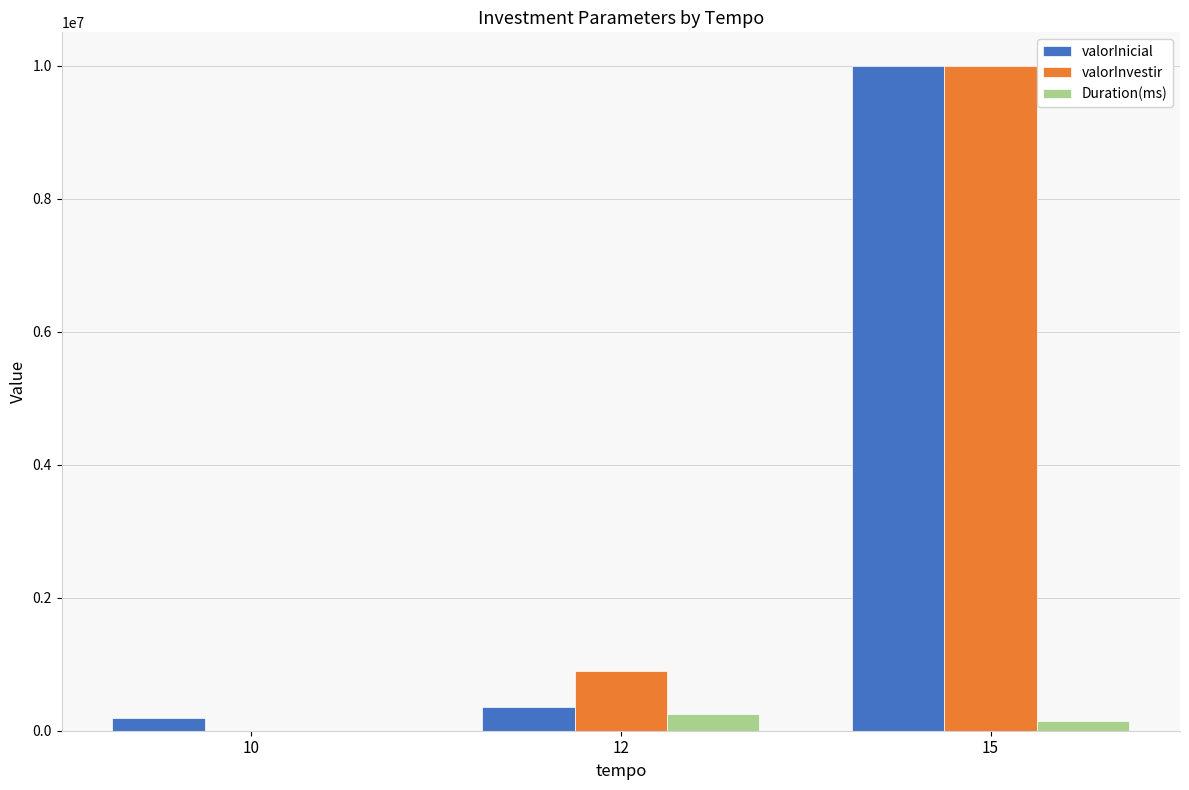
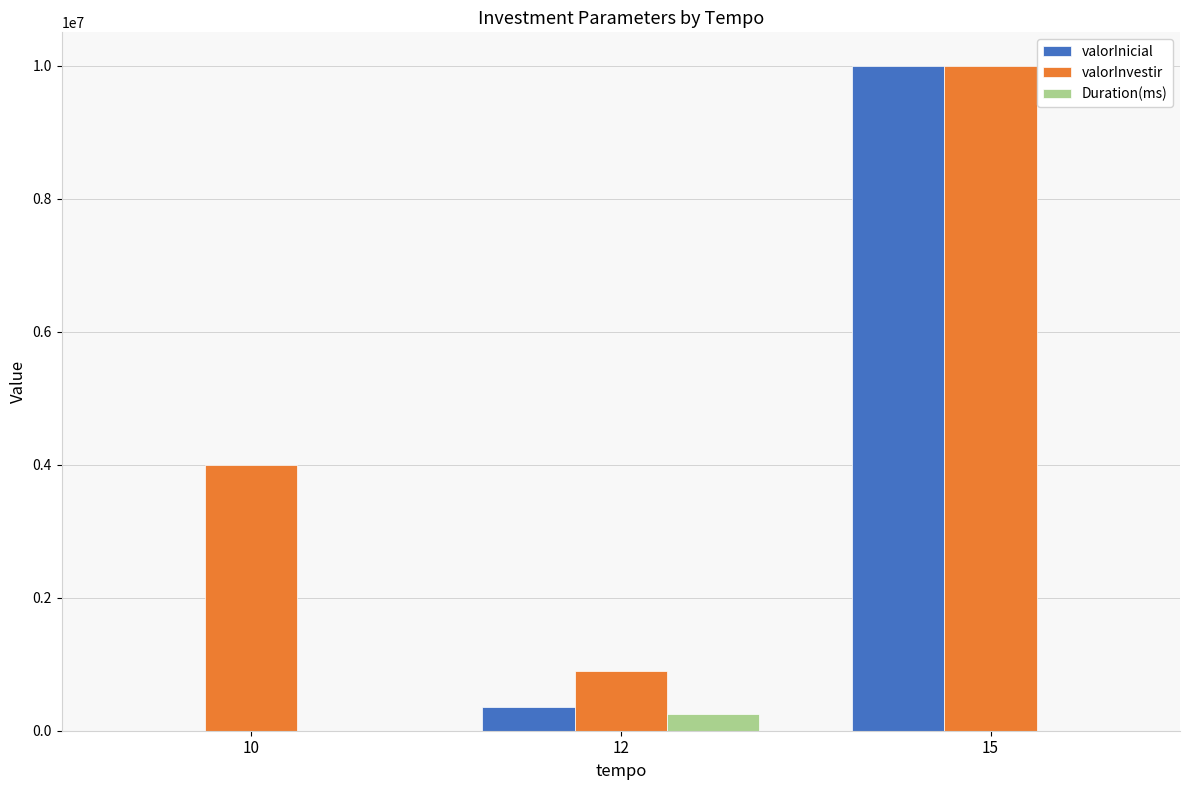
  {
    "valorInicial": {
-     "10": 200000,
+     "10": 0,
      "12": 300000,
      "15": 10000000
    },
    "valorInvestir": {
-     "10": 0,
+     "10": 4000000,
      "12": 900000,
      "15": 10000000
    },
    "Duration(ms)": {
      "12": 200000,
-     "15": 200000
+     "15": 0
    }
  }
